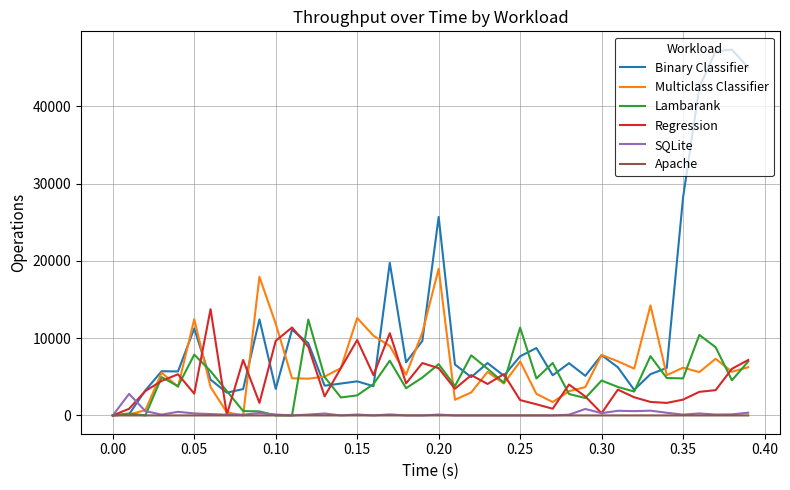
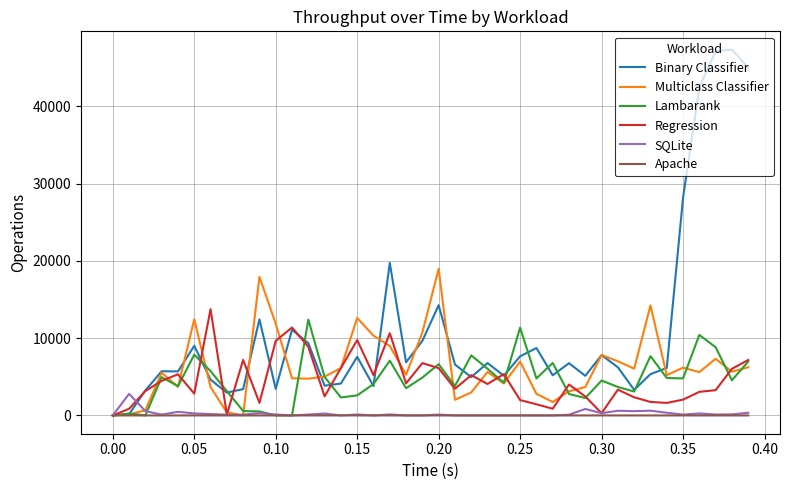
  {
    "Binary Classifier": {
-     "0.05": 11000,
+     "0.05": 9000,
      "0.10": 3000,
-     "0.15": 4000,
-     "0.20": 26000,
+     "0.15": 8000,
+     "0.20": 14000,
      "0.25": 8000,
      "0.35": 28000
    },
    "Multiclass Classifier": {
      "0.05": 12000,
      "0.10": 12000,
      "0.15": 13000,
      "0.20": 19000,
      "0.25": 7000,
      "0.35": 6000
    },
    "Lambarank": {
      "0.05": 8000,
      "0.15": 3000,
      "0.20": 7000,
      "0.25": 11000,
      "0.30": 5000,
      "0.35": 5000
    },
    "Regression": {
      "0.05": 3000,
      "0.10": 10000,
      "0.15": 10000,
      "0.20": 6000,
      "0.25": 2000,
      "0.35": 2000
    }
  }
